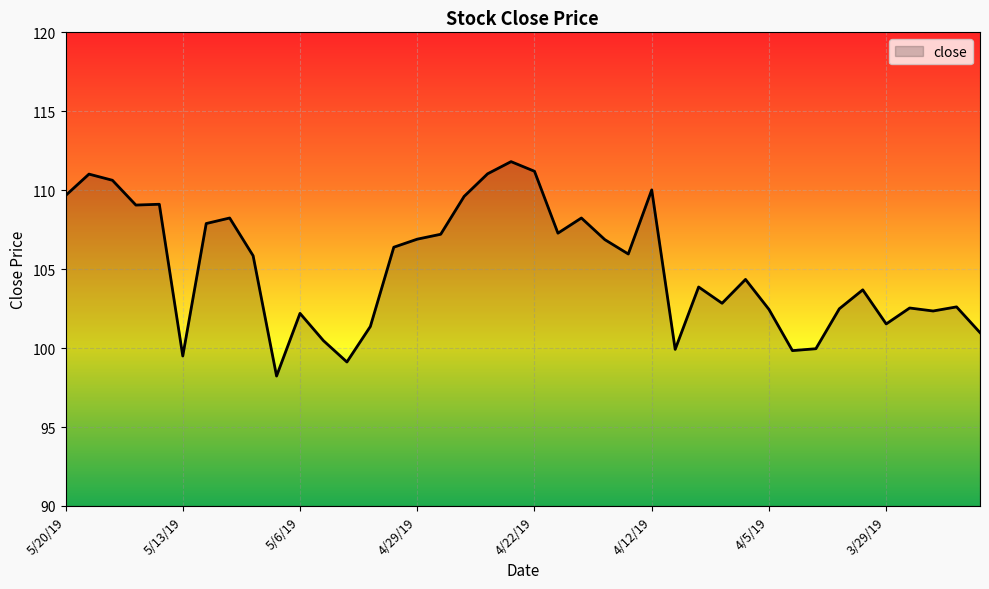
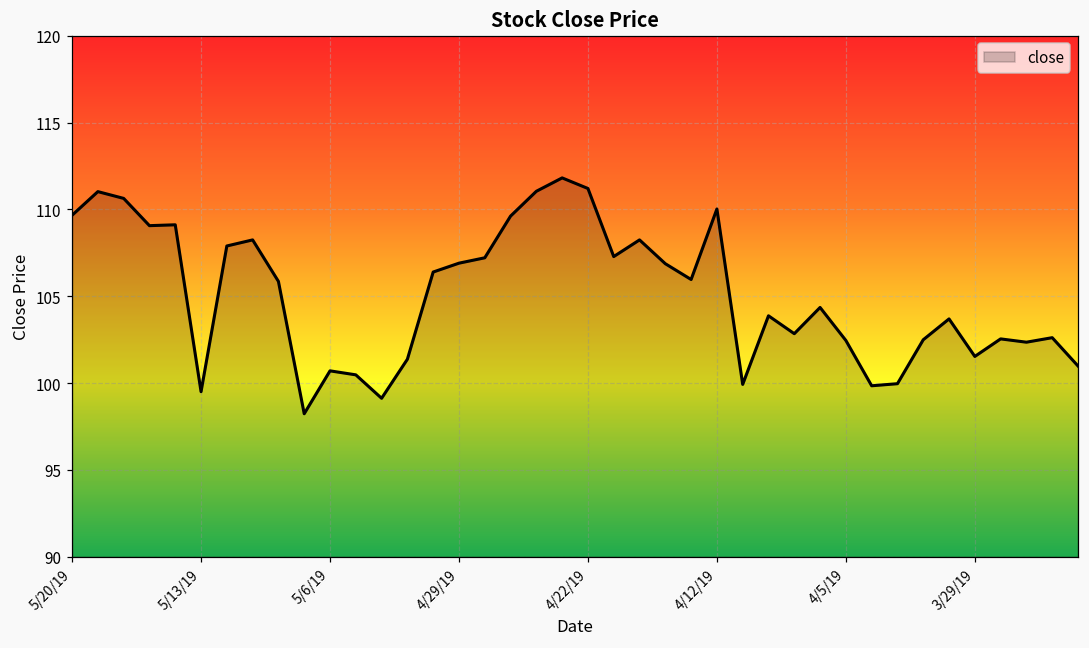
  {
    "5/20/19": 109.7,
    "5/13/19": 99.5,
-   "5/6/19": 102.2,
+   "5/6/19": 100.7,
    "4/29/19": 106.9,
    "4/22/19": 111.2,
    "4/12/19": 110.0,
    "4/5/19": 102.5,
    "3/29/19": 101.5
  }
